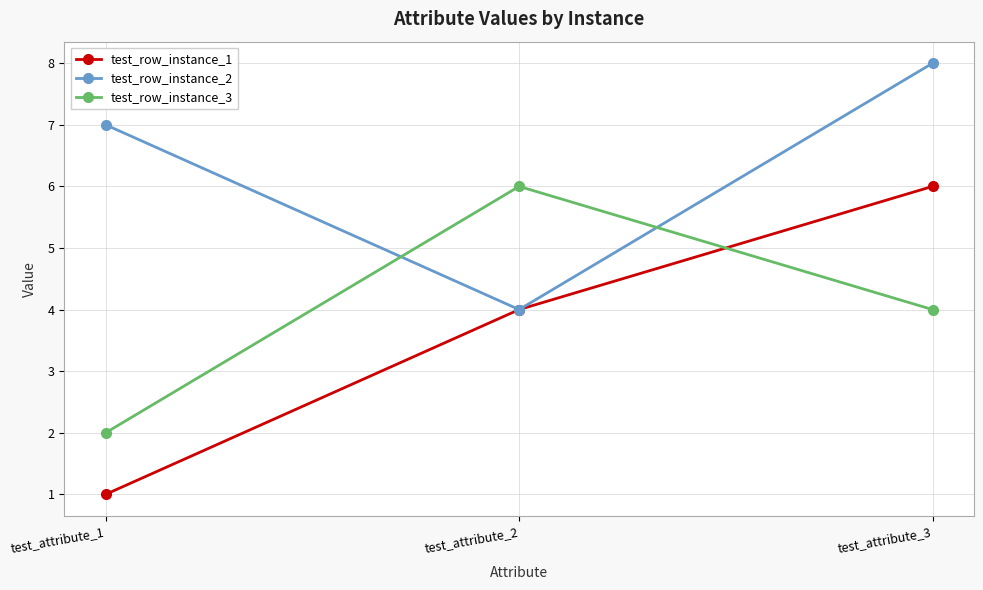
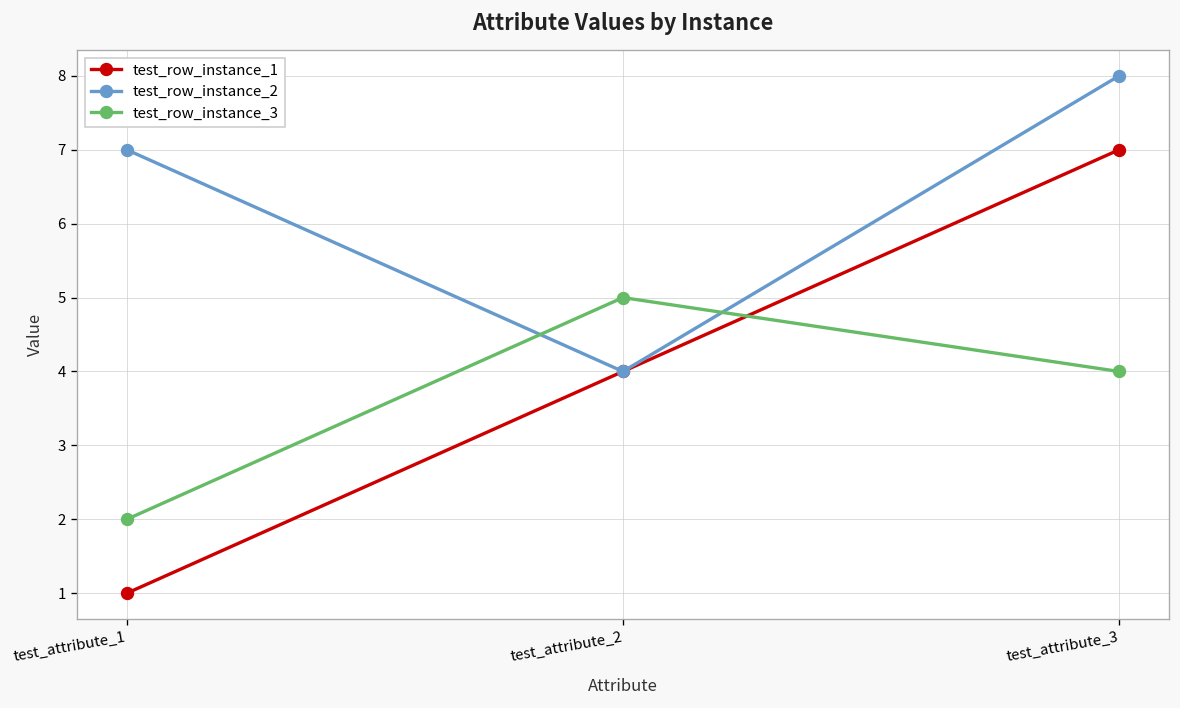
  {
    "test_row_instance_1": {
      "test_attribute_1": 1,
-     "test_attribute_3": 6
+     "test_attribute_3": 7
    },
    "test_row_instance_2": {
      "test_attribute_1": 7,
      "test_attribute_3": 8
    },
    "test_row_instance_3": {
      "test_attribute_1": 2,
-     "test_attribute_2": 6,
+     "test_attribute_2": 5,
      "test_attribute_3": 4
    }
  }
